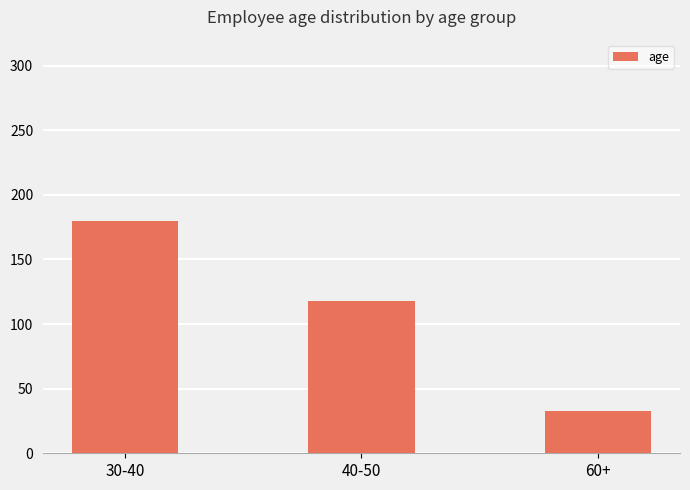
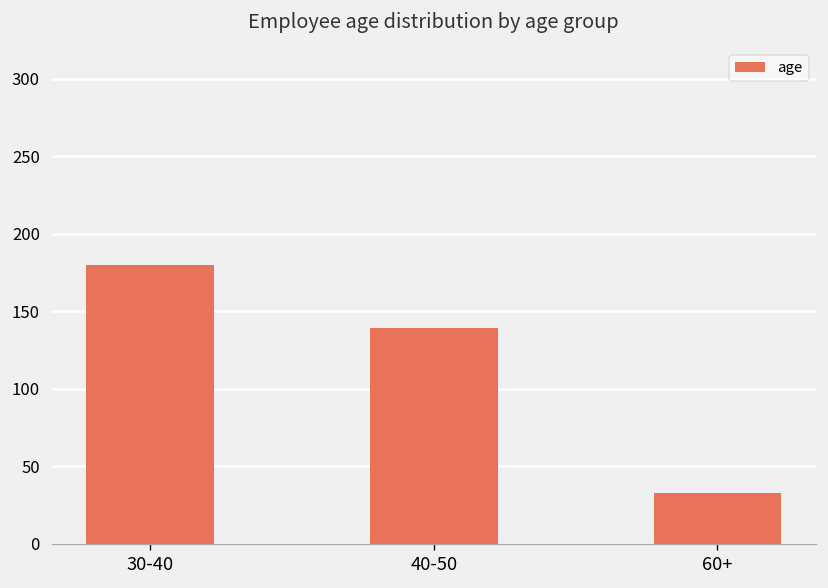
  {
    "30-40": 180,
-   "40-50": 118,
+   "40-50": 139,
    "60+": 33
  }
